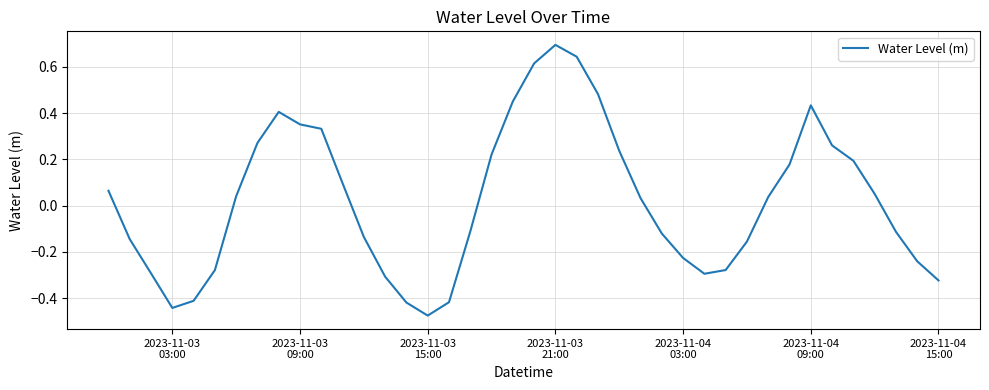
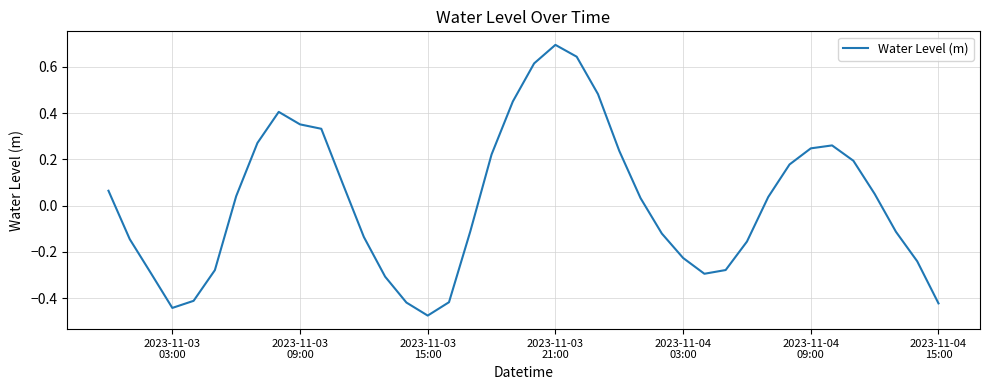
  {
    "2023-11-03 03:00": -0.44,
    "2023-11-03 09:00": 0.35,
    "2023-11-03 15:00": -0.48,
    "2023-11-03 21:00": 0.70,
    "2023-11-04 03:00": -0.23,
-   "2023-11-04 09:00": 0.43,
-   "2023-11-04 15:00": -0.32
+   "2023-11-04 09:00": 0.25,
+   "2023-11-04 15:00": -0.42
  }
